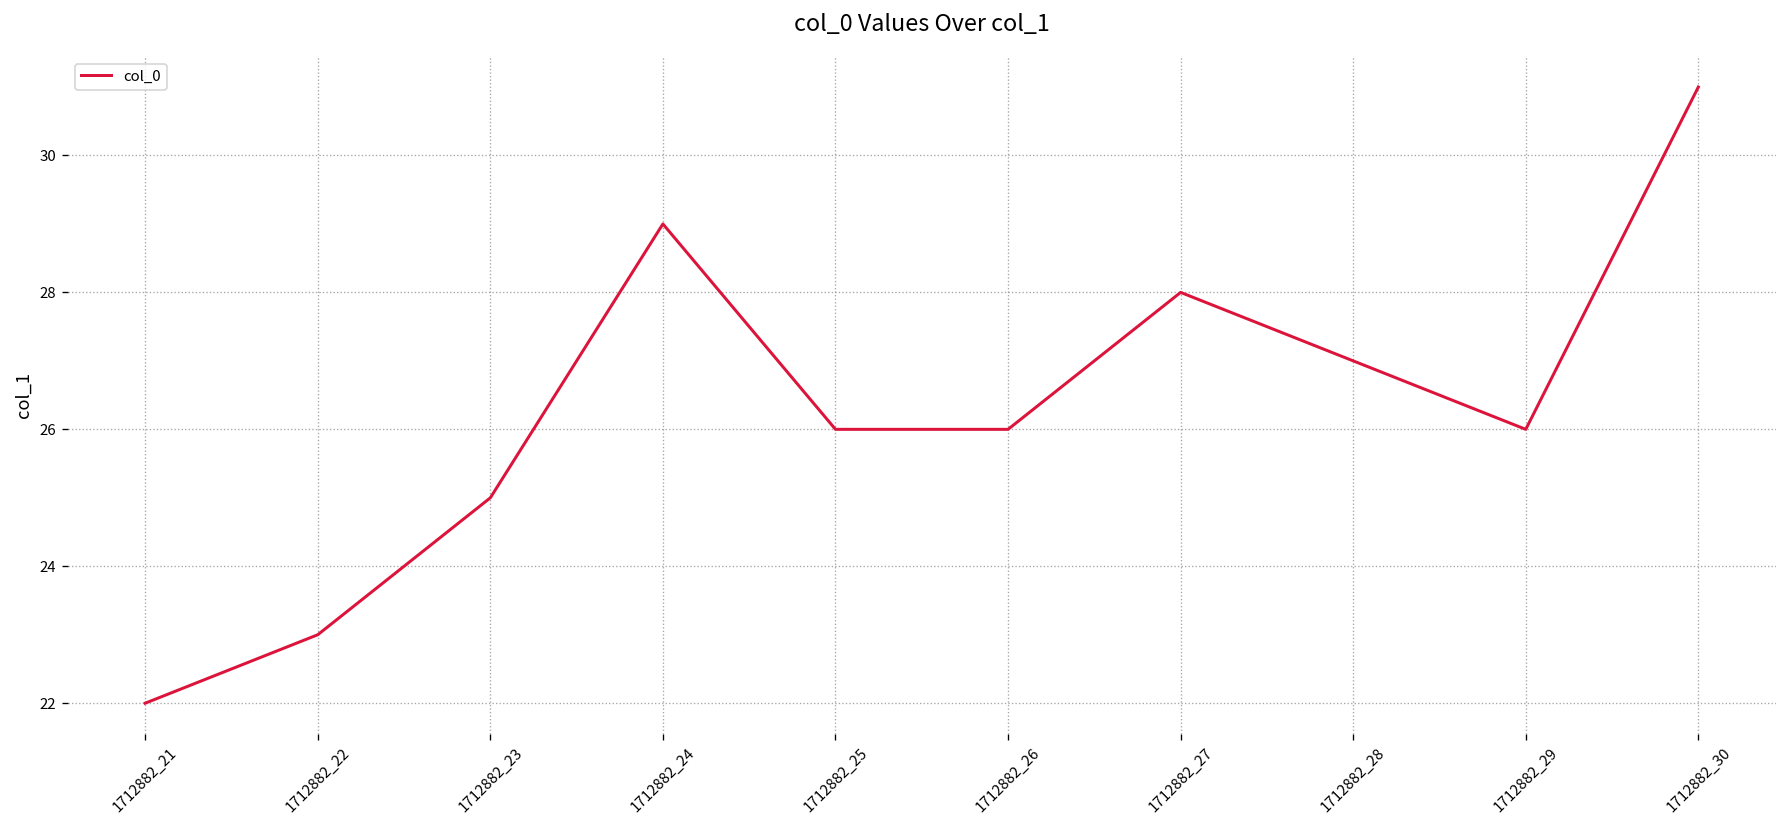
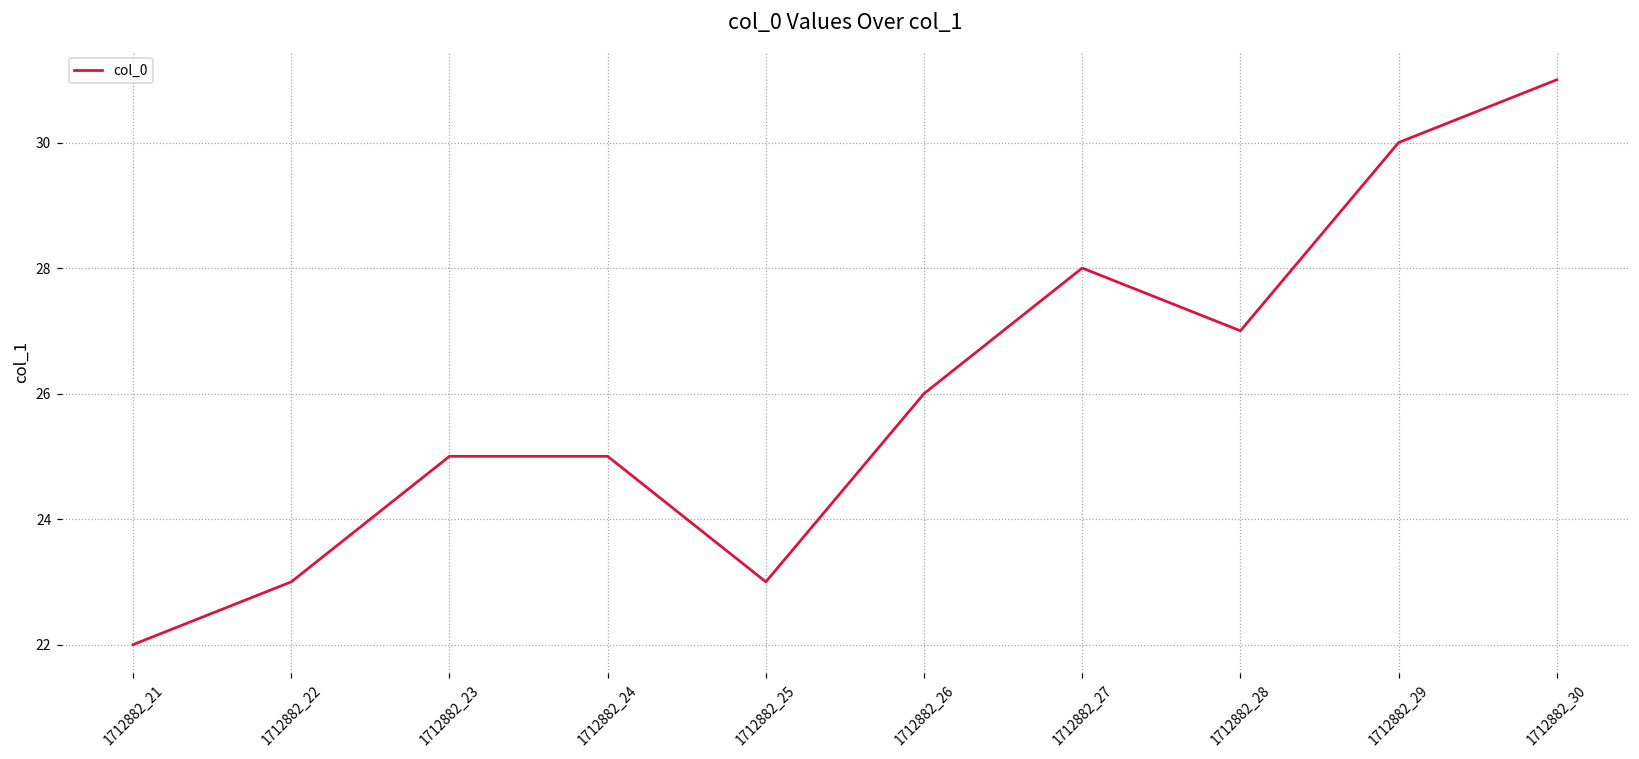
  {
    "1712882_21": 22,
    "1712882_22": 23,
    "1712882_23": 25,
-   "1712882_24": 29,
-   "1712882_25": 26,
+   "1712882_24": 25,
+   "1712882_25": 23,
    "1712882_26": 26,
    "1712882_27": 28,
    "1712882_28": 27,
-   "1712882_29": 26,
+   "1712882_29": 30,
    "1712882_30": 31
  }
